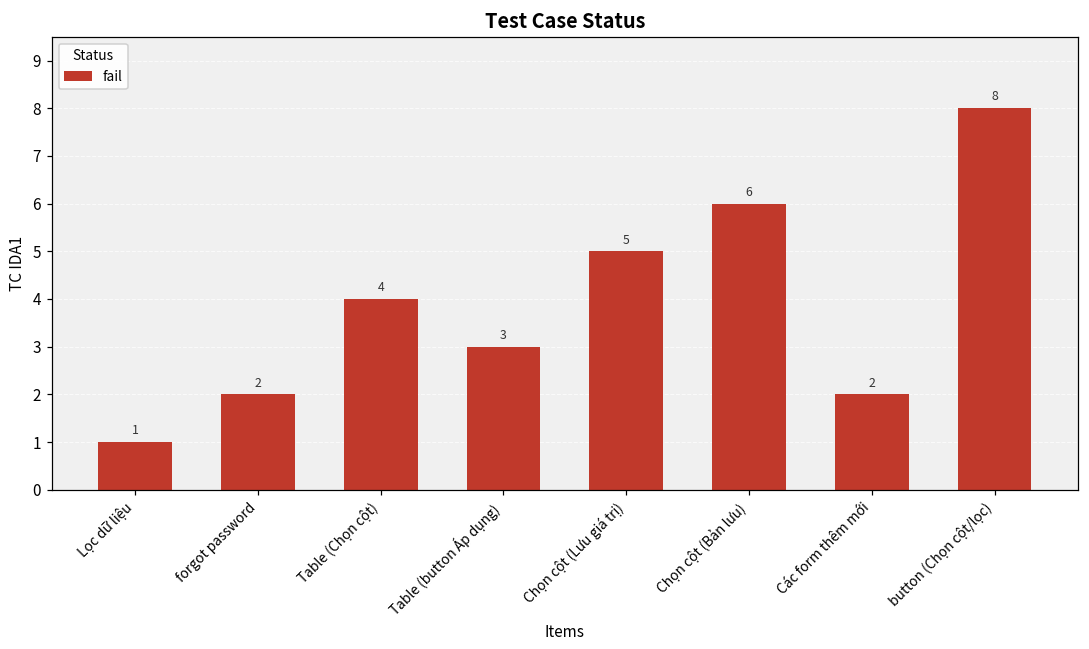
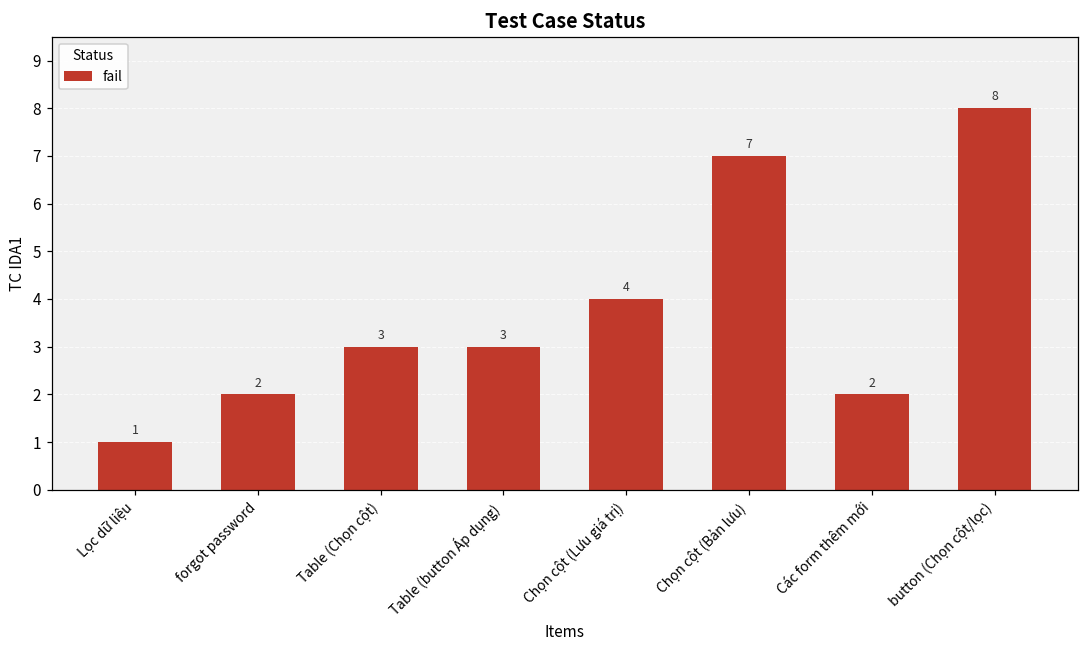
  {
    "Lọc dữ liệu": 1,
    "forgot password": 2,
-   "Table (Chọn cột)": 4,
+   "Table (Chọn cột)": 3,
    "Table (button Áp dụng)": 3,
-   "Chọn cột (Lưu giá trị)": 5,
-   "Chọn cột (Bản lưu)": 6,
+   "Chọn cột (Lưu giá trị)": 4,
+   "Chọn cột (Bản lưu)": 7,
    "Các form thêm mới": 2,
    "button (Chọn cột/lọc)": 8
  }
